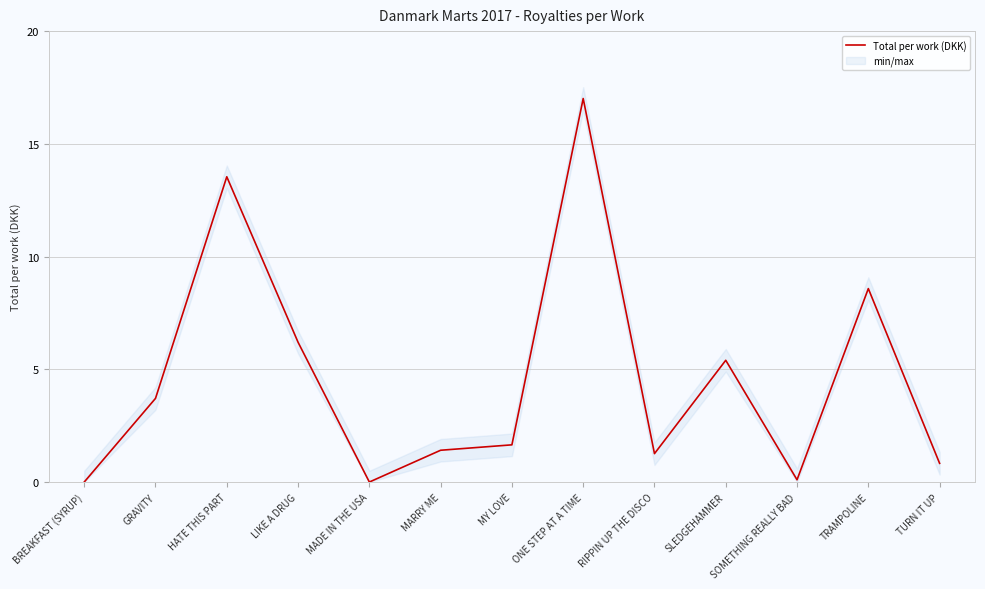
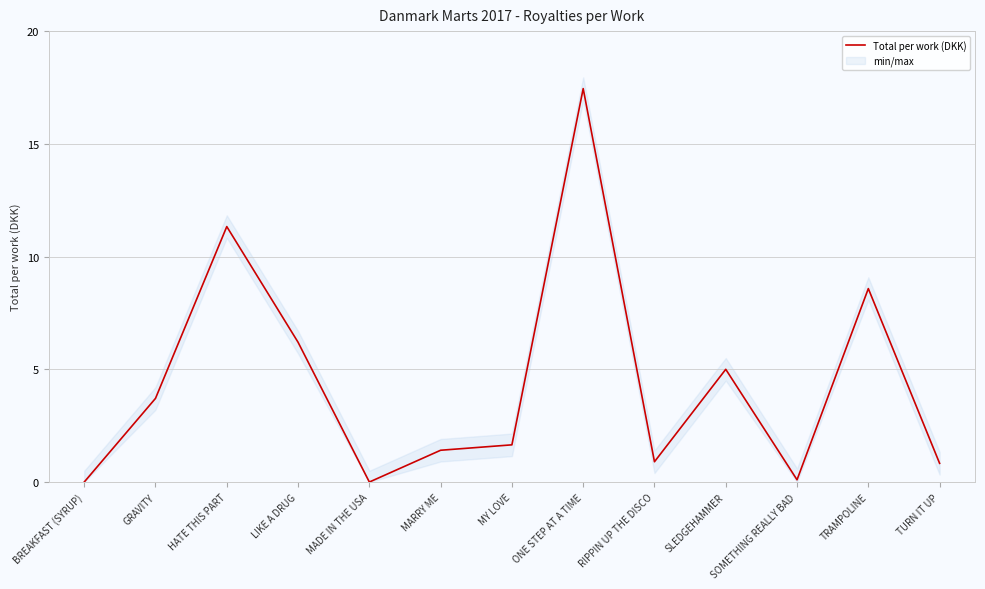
  {
    "Total per work (DKK)": {
      "BREAKFAST (SYRUP)": 0.0,
      "GRAVITY": 3.7,
-     "HATE THIS PART": 13.5,
+     "HATE THIS PART": 11.3,
      "LIKE A DRUG": 6.2,
      "MADE IN THE USA": 0.0,
      "MARRY ME": 1.4,
      "MY LOVE": 1.7,
-     "ONE STEP AT A TIME": 17.0,
-     "RIPPIN UP THE DISCO": 1.3,
-     "SLEDGEHAMMER": 5.4,
+     "ONE STEP AT A TIME": 17.5,
+     "RIPPIN UP THE DISCO": 0.9,
+     "SLEDGEHAMMER": 5.0,
      "SOMETHING REALLY BAD": 0.1,
      "TRAMPOLINE": 8.6,
      "TURN IT UP": 0.8
    },
    "min/max": {
      "BREAKFAST (SYRUP)": 0.5,
      "MADE IN THE USA": 0.5,
      "SOMETHING REALLY BAD": 0.6
    }
  }
